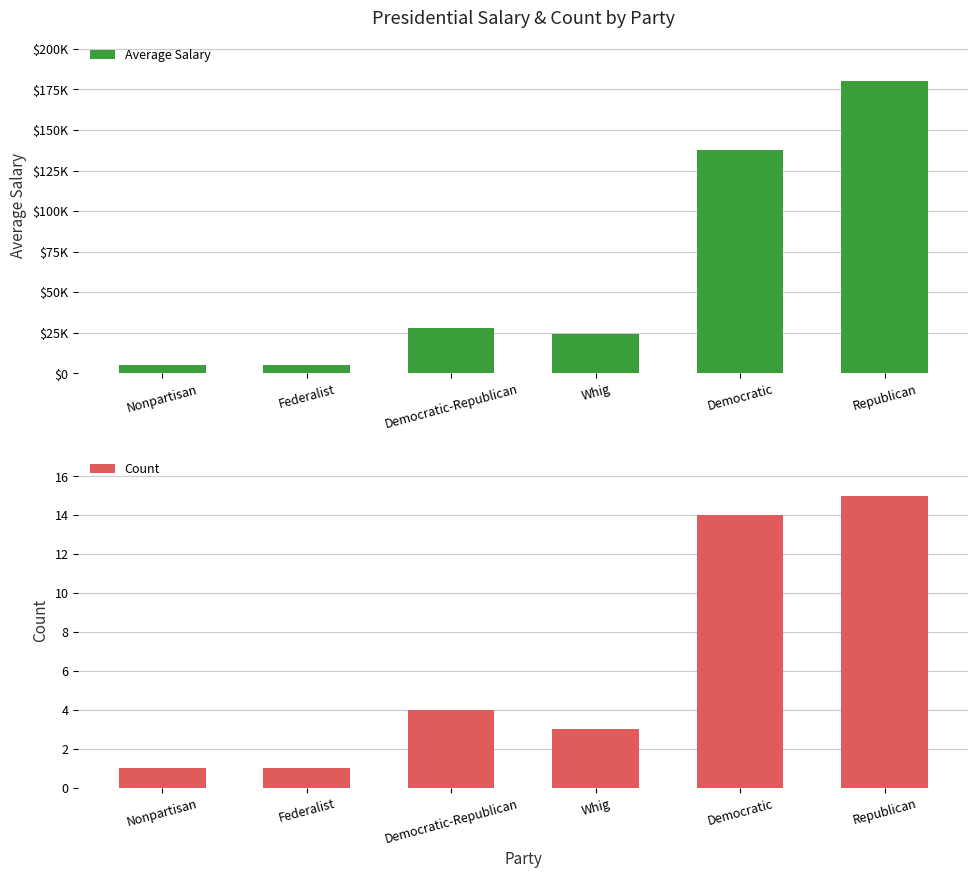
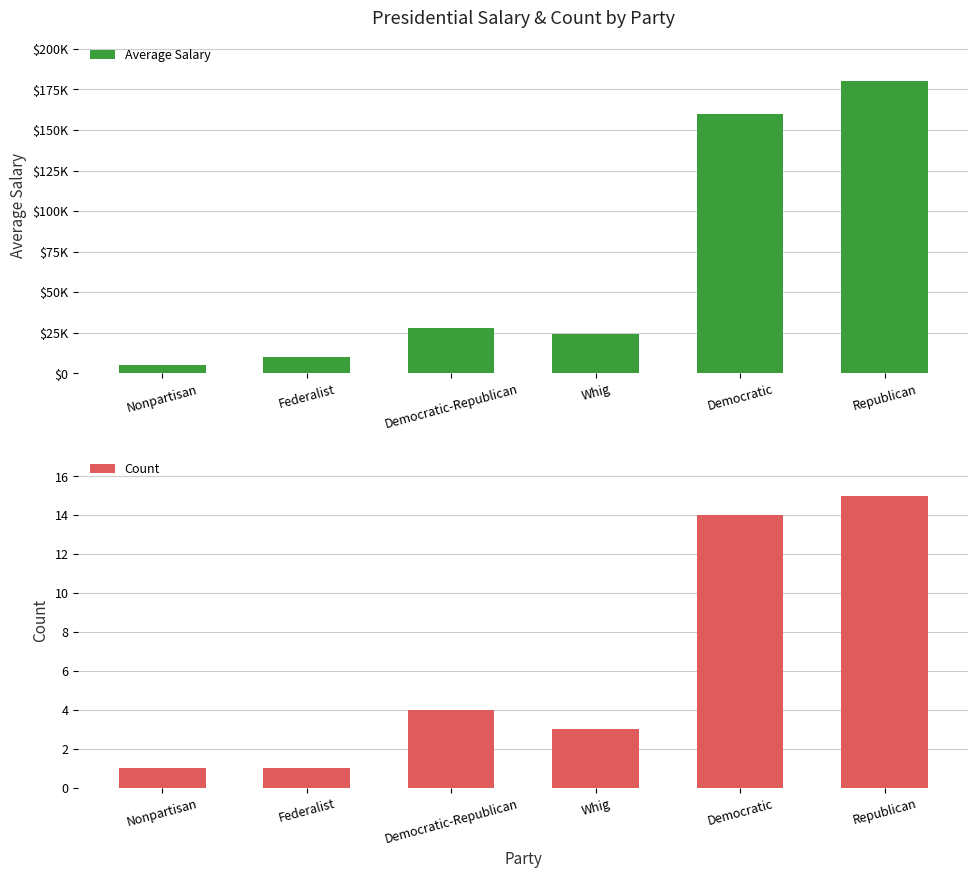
  {
    "Presidential Salary & Count by Party": {
      "Nonpartisan": "$5000",
-     "Federalist": "$5000",
+     "Federalist": "$10000",
      "Democratic-Republican": "$28000",
      "Whig": "$24000",
-     "Democratic": "$138000",
+     "Democratic": "$160000",
      "Republican": "$180000"
    }
  }
